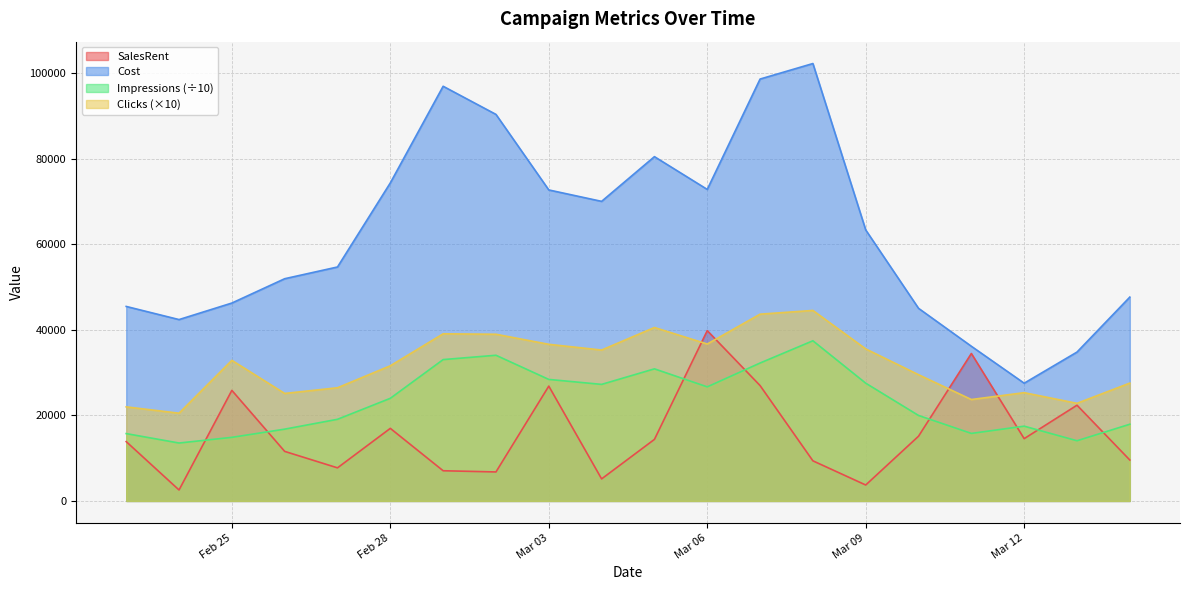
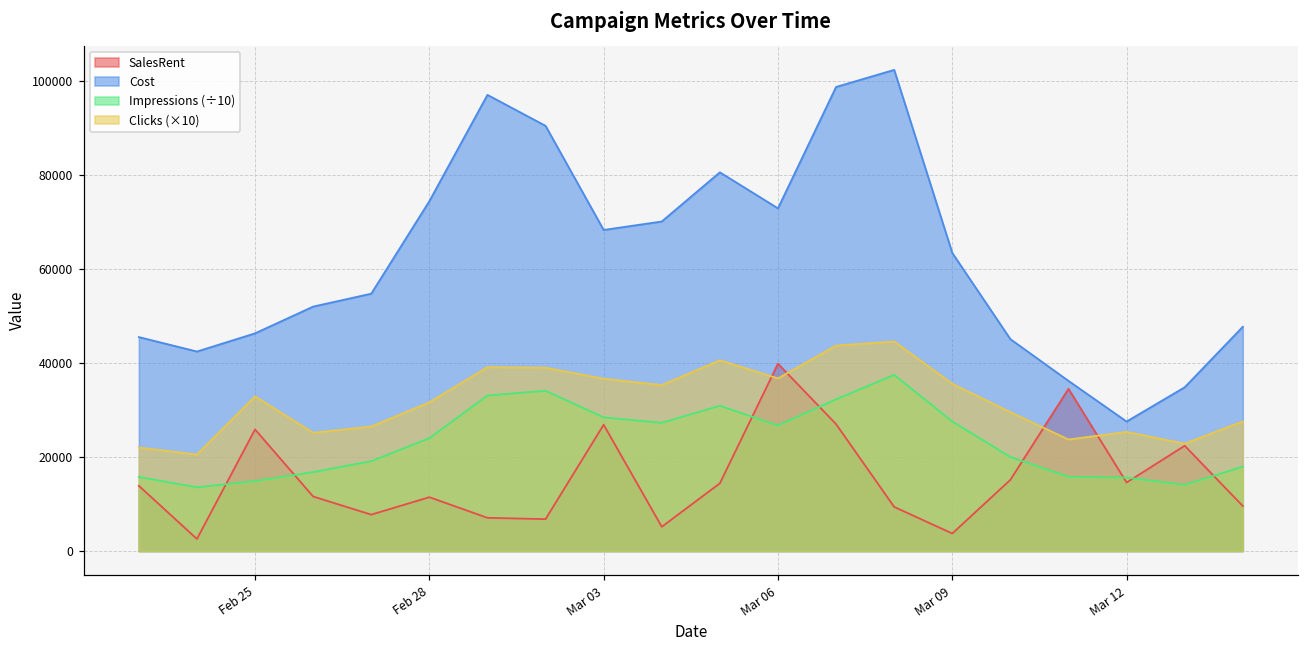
  {
    "SalesRent": {
      "Feb 25": 26000,
-     "Feb 28": 17000,
+     "Feb 28": 11000,
      "Mar 03": 27000,
      "Mar 06": 40000,
      "Mar 09": 4000,
      "Mar 12": 15000
    },
    "Cost": {
      "Feb 25": 46000,
      "Feb 28": 74000,
-     "Mar 03": 73000,
+     "Mar 03": 68000,
      "Mar 06": 73000,
      "Mar 09": 63000,
      "Mar 12": 28000
    },
    "Impressions (÷10)": {
      "Feb 25": 15000,
      "Feb 28": 24000,
      "Mar 03": 28000,
      "Mar 06": 27000,
      "Mar 09": 28000,
-     "Mar 12": 17000
+     "Mar 12": 16000
    },
    "Clicks (×10)": {
      "Feb 25": 33000,
      "Feb 28": 32000,
      "Mar 03": 37000,
      "Mar 06": 37000,
      "Mar 09": 36000,
      "Mar 12": 25000
    }
  }
